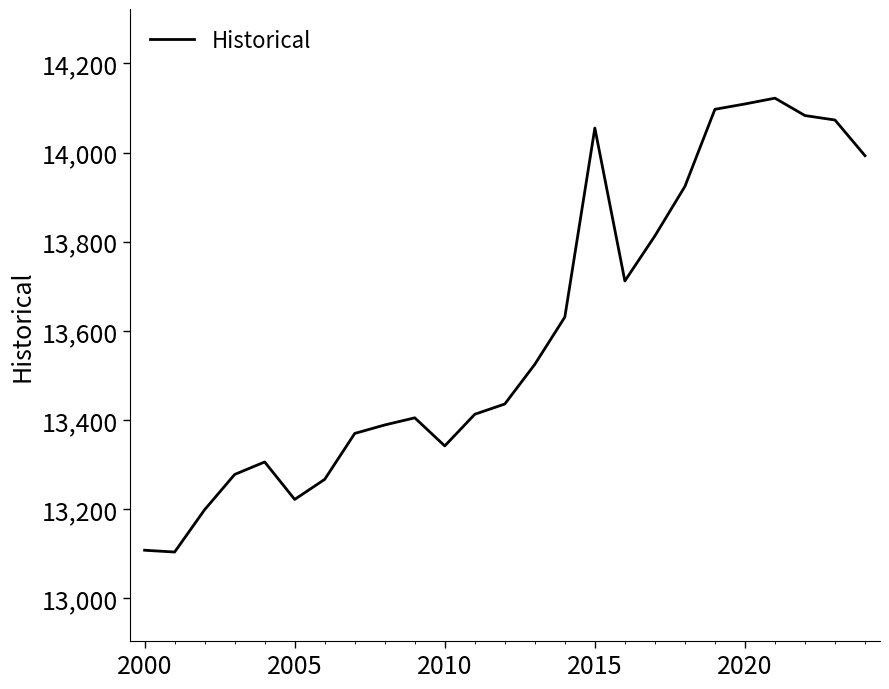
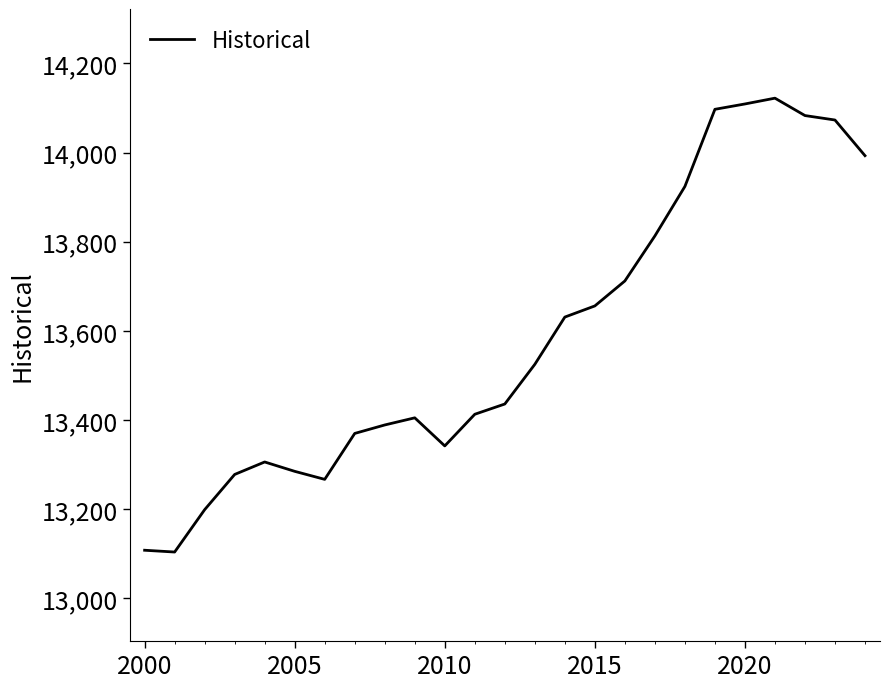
  {
    "2000": "13,110",
-   "2005": "13,220",
+   "2005": "13,290",
    "2010": "13,340",
-   "2015": "14,060",
+   "2015": "13,660",
    "2020": "14,110"
  }
